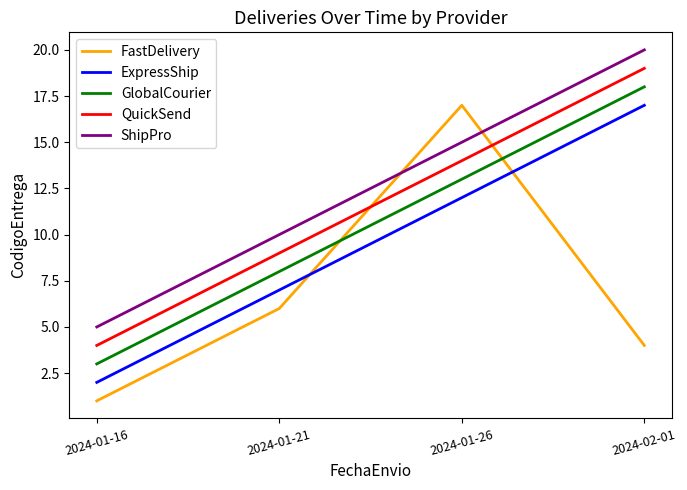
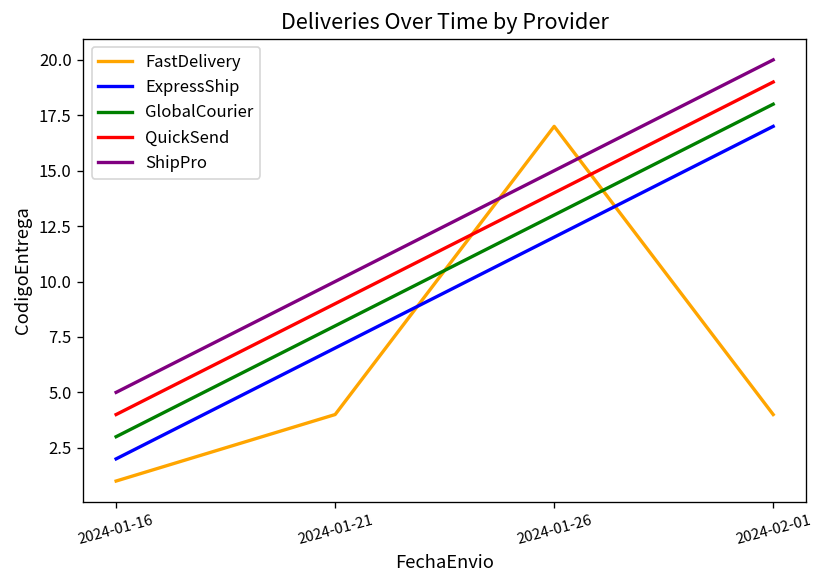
  {
    "FastDelivery": {
      "2024-01-16": 1,
-     "2024-01-21": 6,
+     "2024-01-21": 4,
      "2024-01-26": 17,
      "2024-02-01": 4
    },
    "ExpressShip": {
      "2024-01-16": 2,
      "2024-01-21": 7,
      "2024-01-26": 12,
      "2024-02-01": 17
    },
    "GlobalCourier": {
      "2024-01-16": 3,
      "2024-01-21": 8,
      "2024-01-26": 13,
      "2024-02-01": 18
    },
    "QuickSend": {
      "2024-01-16": 4,
      "2024-01-21": 9,
      "2024-01-26": 14,
      "2024-02-01": 19
    },
    "ShipPro": {
      "2024-01-16": 5,
      "2024-01-21": 10,
      "2024-01-26": 15,
      "2024-02-01": 20
    }
  }
